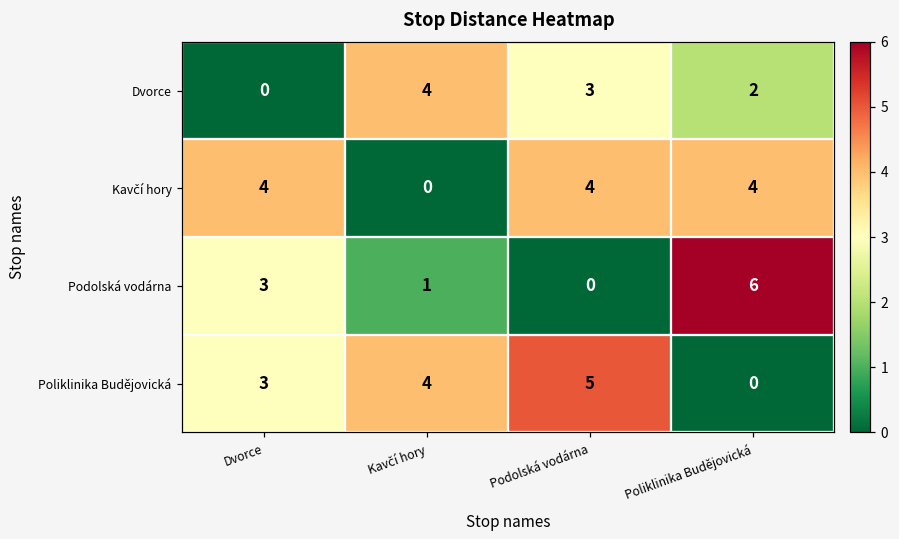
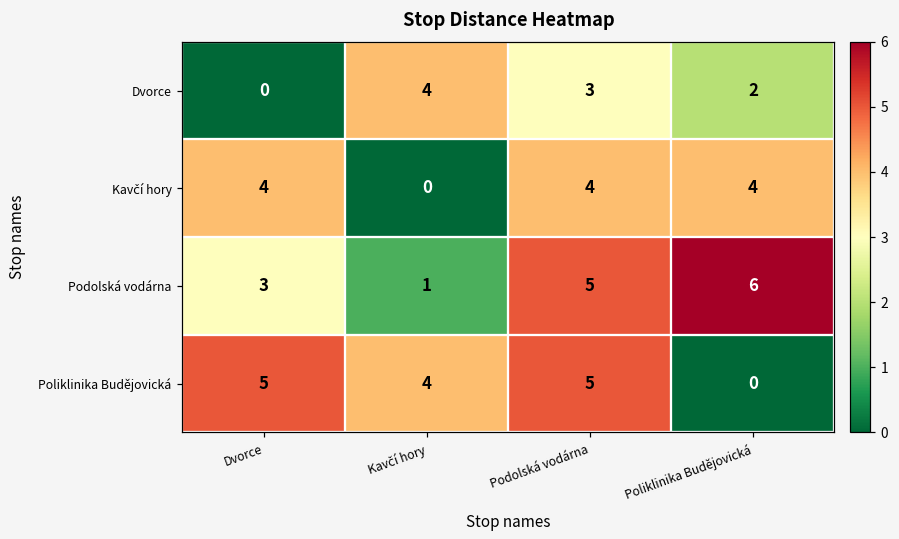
  {
    "Dvorce": {
      "Dvorce": 0,
      "Kavčí hory": 4,
      "Podolská vodárna": 3,
      "Poliklinika Budějovická": 2
    },
    "Kavčí hory": {
      "Dvorce": 4,
      "Kavčí hory": 0,
      "Podolská vodárna": 4,
      "Poliklinika Budějovická": 4
    },
    "Podolská vodárna": {
      "Dvorce": 3,
      "Kavčí hory": 1,
-     "Podolská vodárna": 0,
+     "Podolská vodárna": 5,
      "Poliklinika Budějovická": 6
    },
    "Poliklinika Budějovická": {
-     "Dvorce": 3,
+     "Dvorce": 5,
      "Kavčí hory": 4,
      "Podolská vodárna": 5,
      "Poliklinika Budějovická": 0
    }
  }
